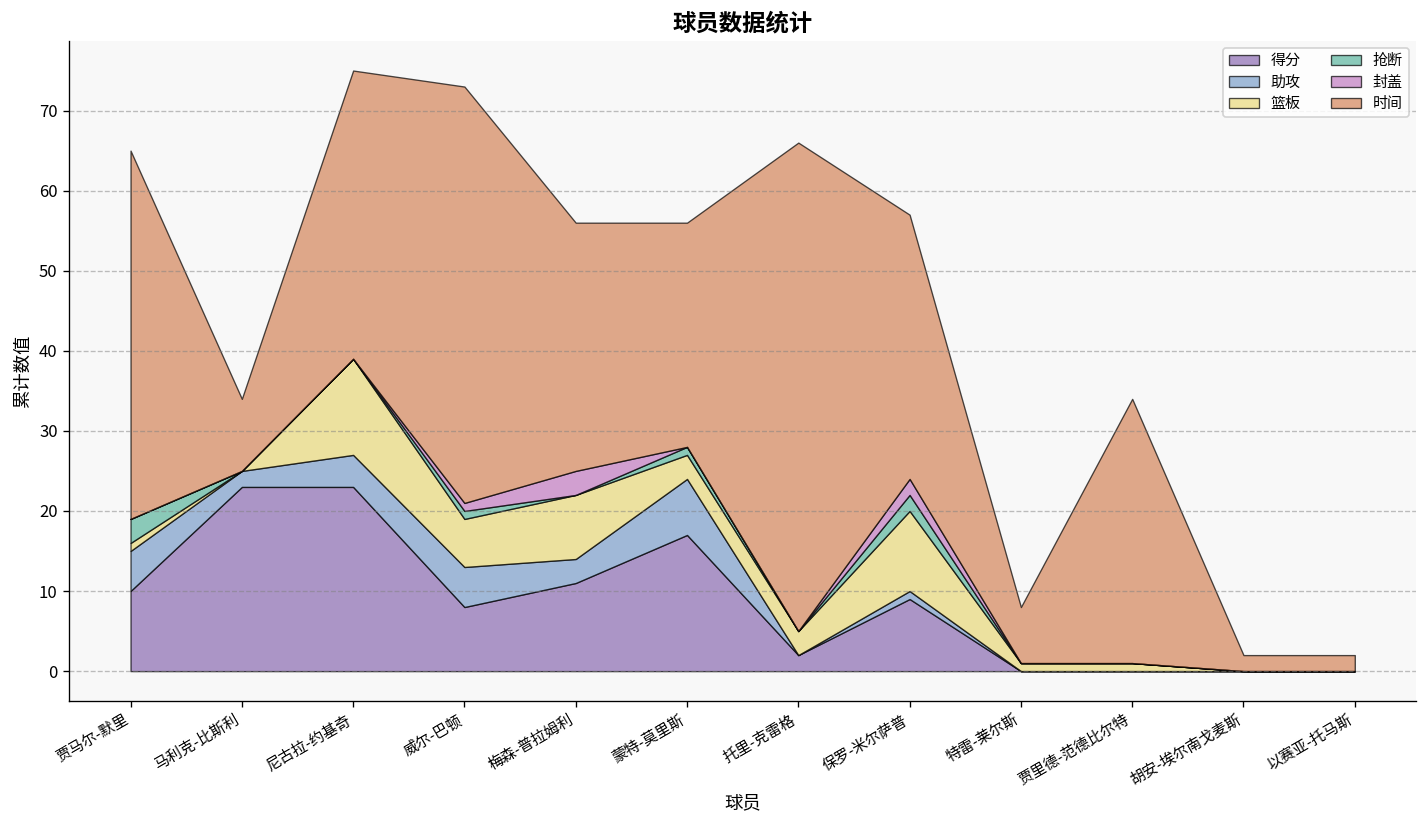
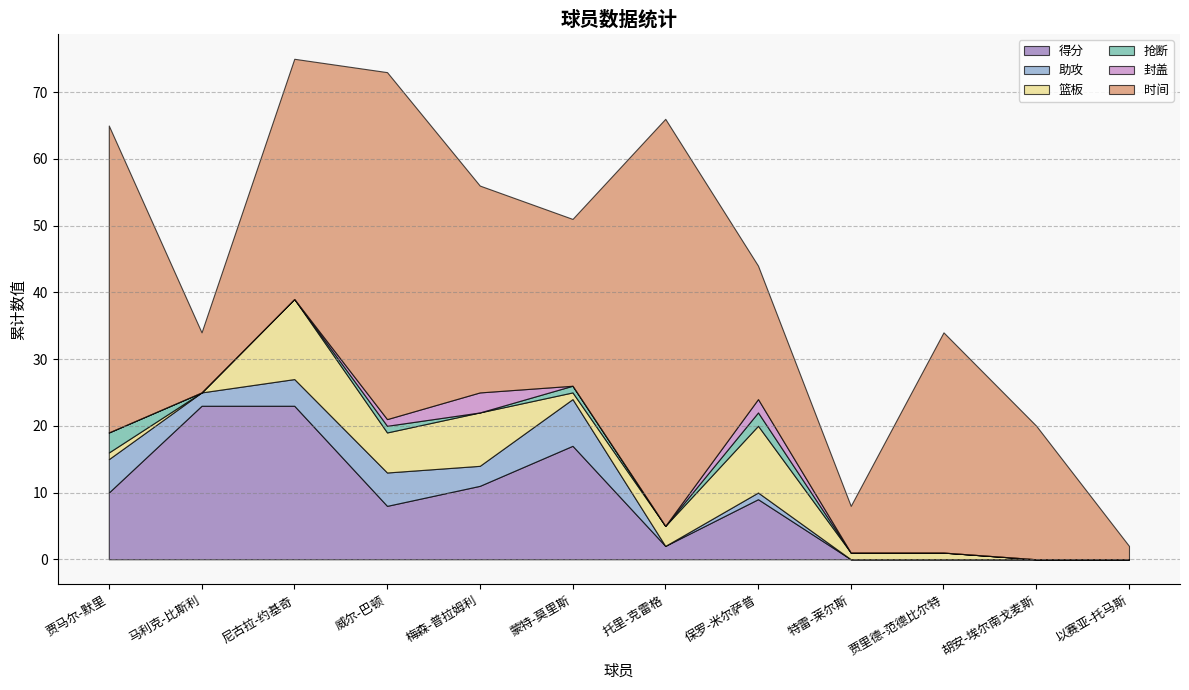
  {
    "篮板": {
      "贾马尔-默里": 1,
      "威尔-巴顿": 6,
-     "蒙特-莫里斯": 3,
+     "蒙特-莫里斯": 1,
      "保罗-米尔萨普": 10
    },
    "时间": {
      "贾马尔-默里": 46,
      "马利克-比斯利": 9,
      "尼古拉-约基奇": 36,
      "威尔-巴顿": 52,
      "梅森-普拉姆利": 31,
-     "蒙特-莫里斯": 28,
+     "蒙特-莫里斯": 25,
      "托里-克雷格": 61,
-     "保罗-米尔萨普": 33,
+     "保罗-米尔萨普": 20,
      "特雷-莱尔斯": 7,
      "贾里德-范德比尔特": 33,
-     "胡安-埃尔南戈麦斯": 2,
+     "胡安-埃尔南戈麦斯": 20,
      "以赛亚-托马斯": 2
    }
  }
